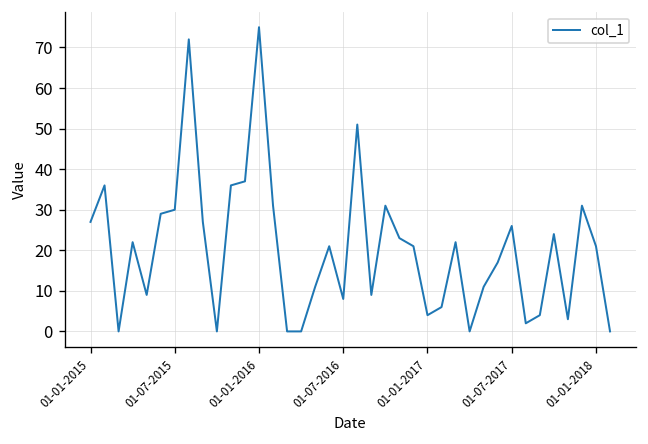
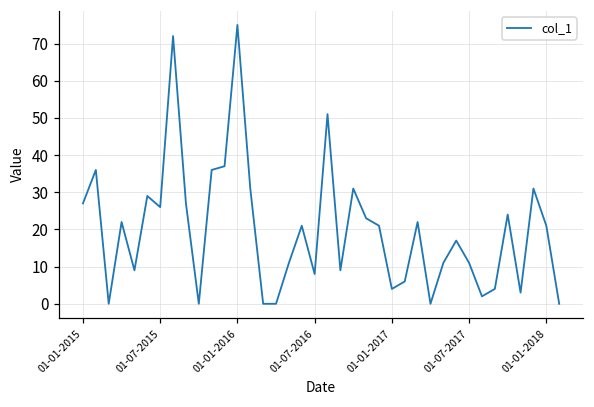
  {
    "01-01-2015": 27,
-   "01-07-2015": 30,
+   "01-07-2015": 26,
    "01-01-2016": 75,
    "01-07-2016": 8,
    "01-01-2017": 4,
-   "01-07-2017": 26,
+   "01-07-2017": 11,
    "01-01-2018": 21
  }
